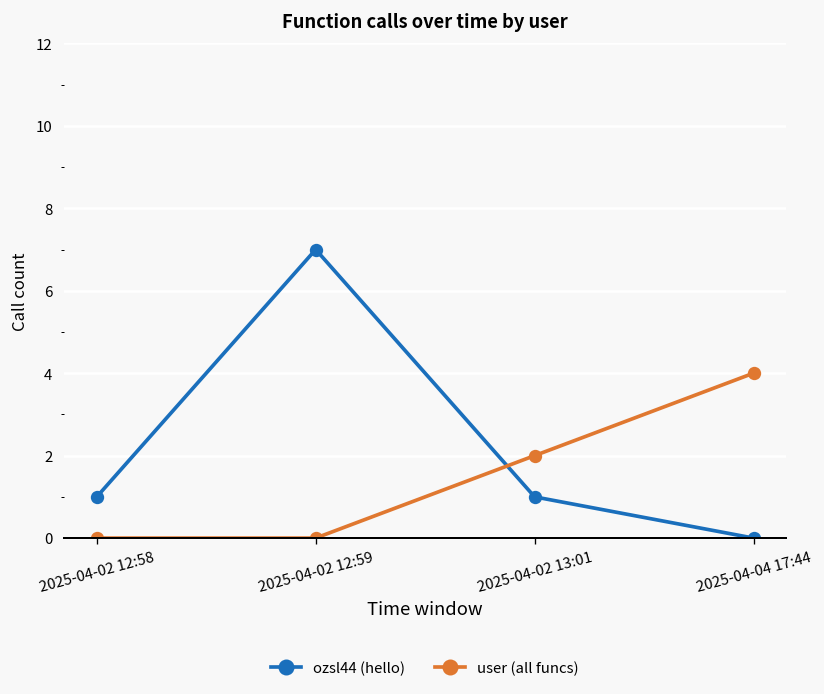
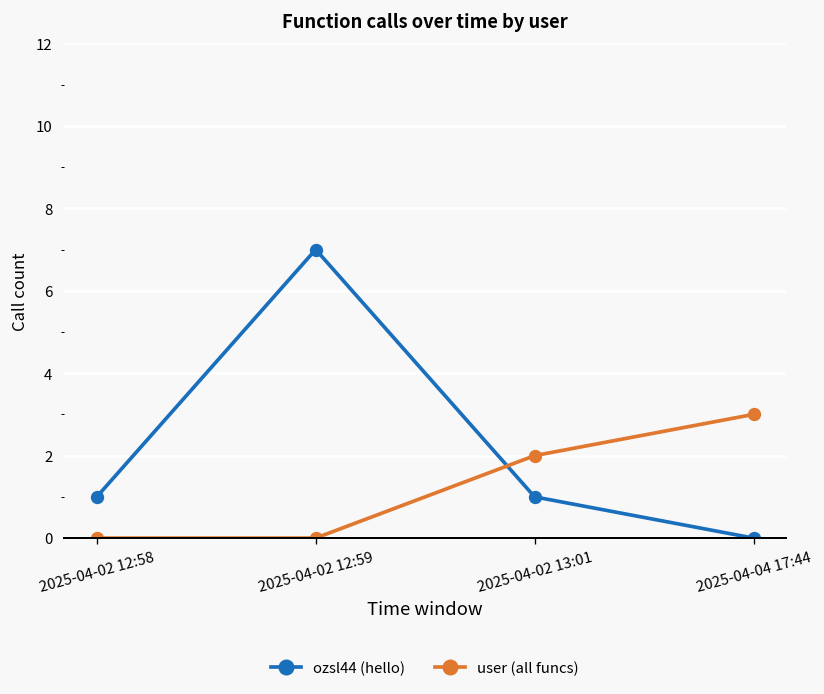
  {
    "ozsl44 (hello)": {
      "2025-04-02 12:58": 1,
      "2025-04-02 12:59": 7,
      "2025-04-02 13:01": 1,
      "2025-04-04 17:44": 0
    },
    "user (all funcs)": {
      "2025-04-02 12:58": 0,
      "2025-04-02 12:59": 0,
      "2025-04-02 13:01": 2,
-     "2025-04-04 17:44": 4
+     "2025-04-04 17:44": 3
    }
  }
